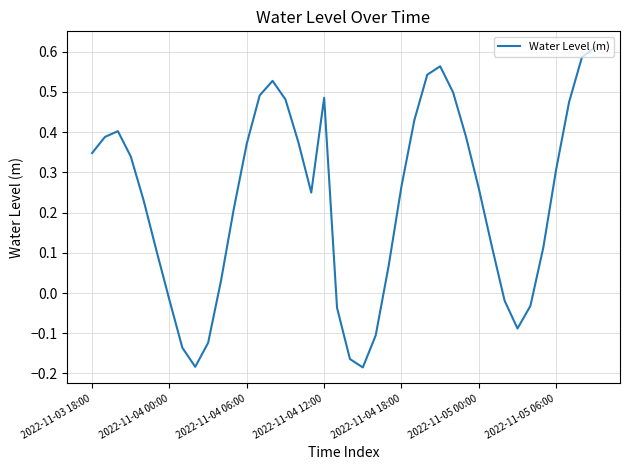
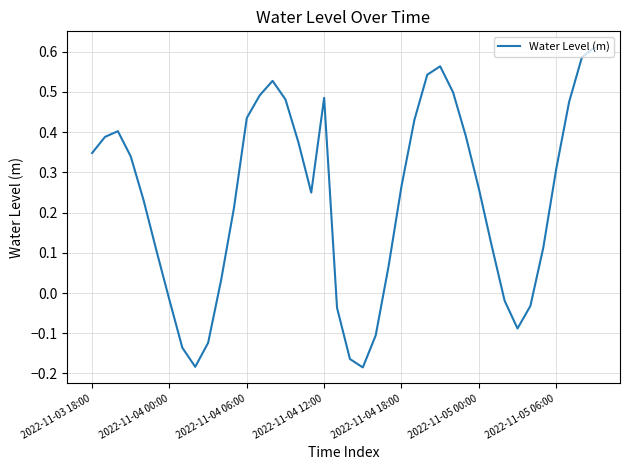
  {
    "2022-11-03 18:00": 0.35,
    "2022-11-04 00:00": -0.02,
-   "2022-11-04 06:00": 0.37,
+   "2022-11-04 06:00": 0.43,
    "2022-11-04 12:00": 0.48,
    "2022-11-04 18:00": 0.27,
    "2022-11-05 00:00": 0.26,
    "2022-11-05 06:00": 0.31
  }
